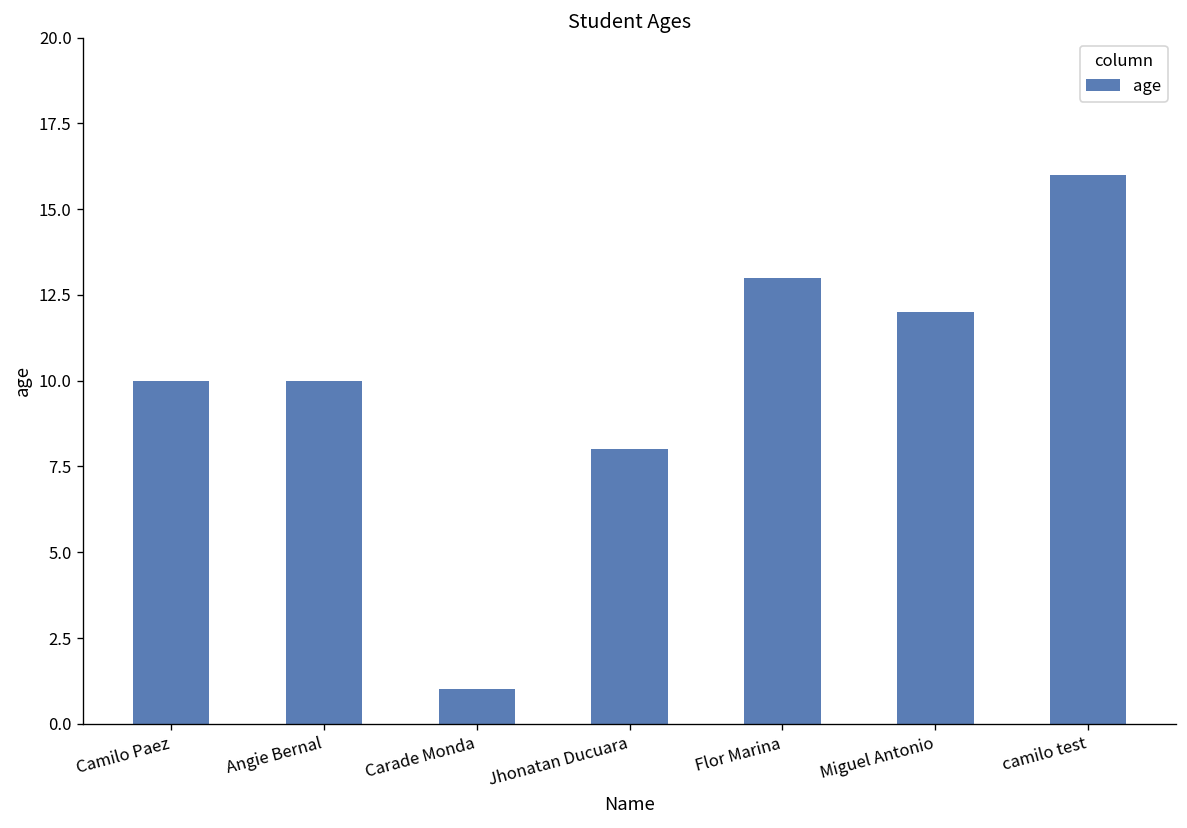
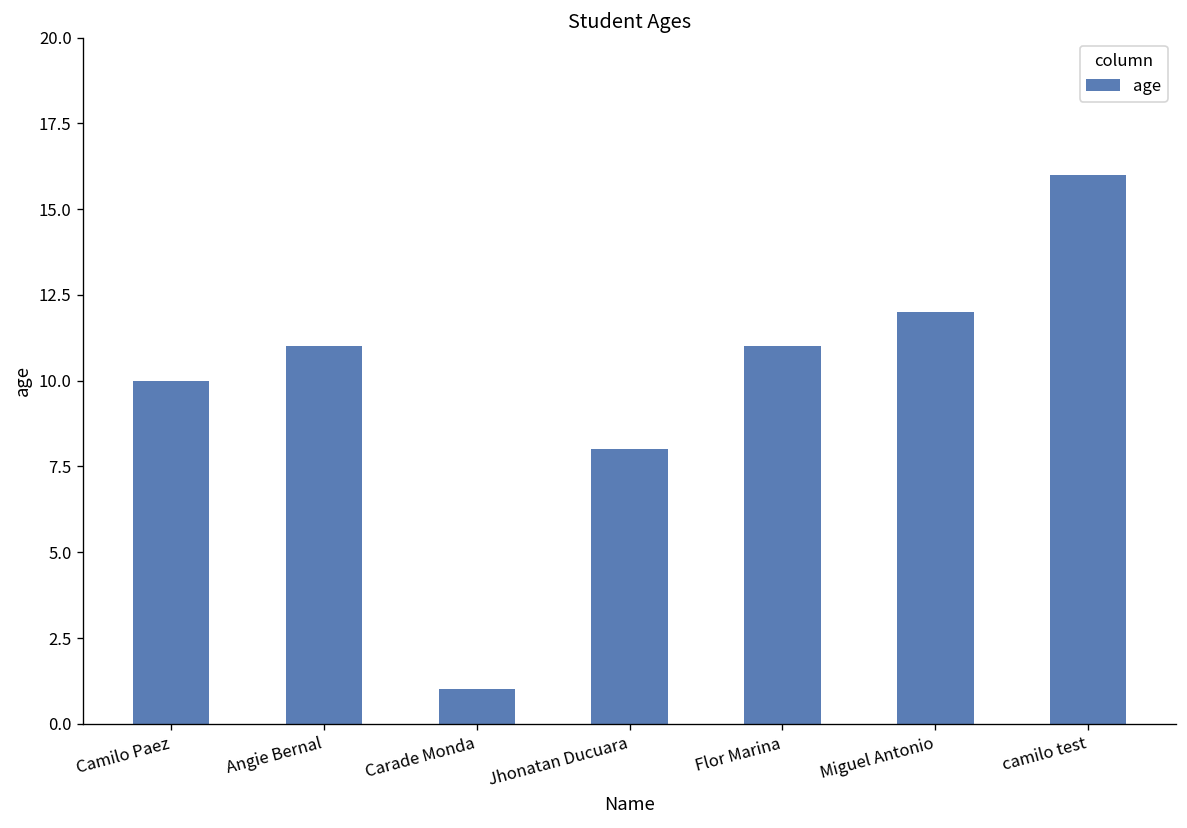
  {
    "Camilo Paez": 10,
-   "Angie Bernal": 10,
+   "Angie Bernal": 11,
    "Carade Monda": 1,
    "Jhonatan Ducuara": 8,
-   "Flor Marina": 13,
+   "Flor Marina": 11,
    "Miguel Antonio": 12,
    "camilo test": 16
  }
